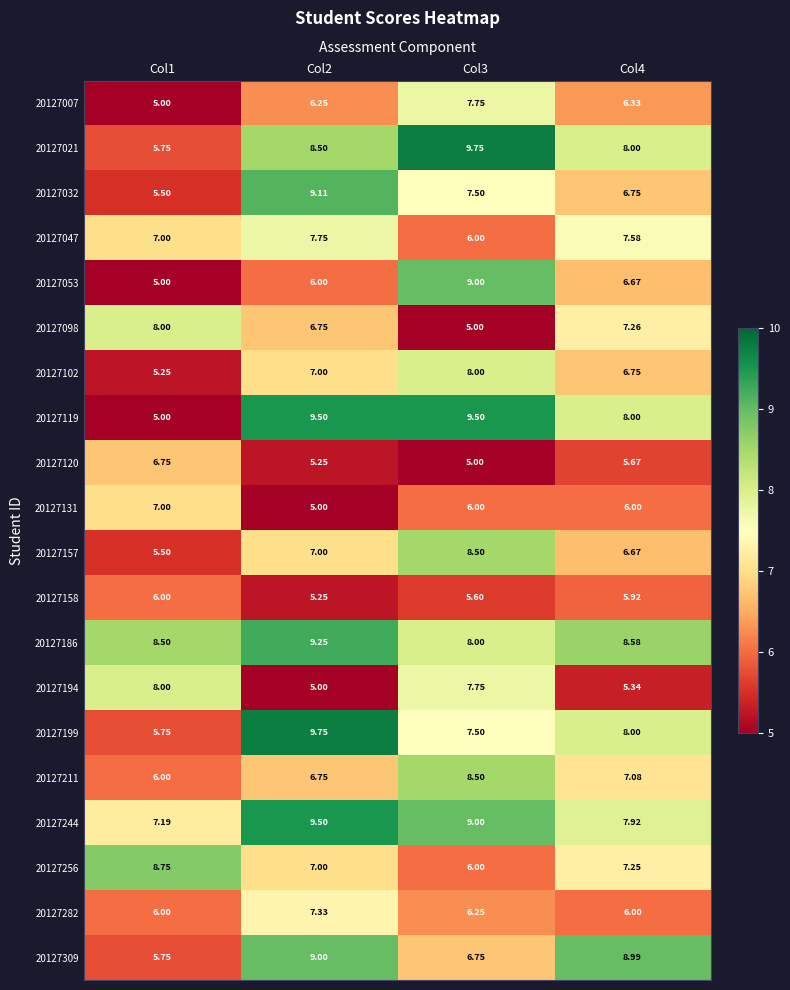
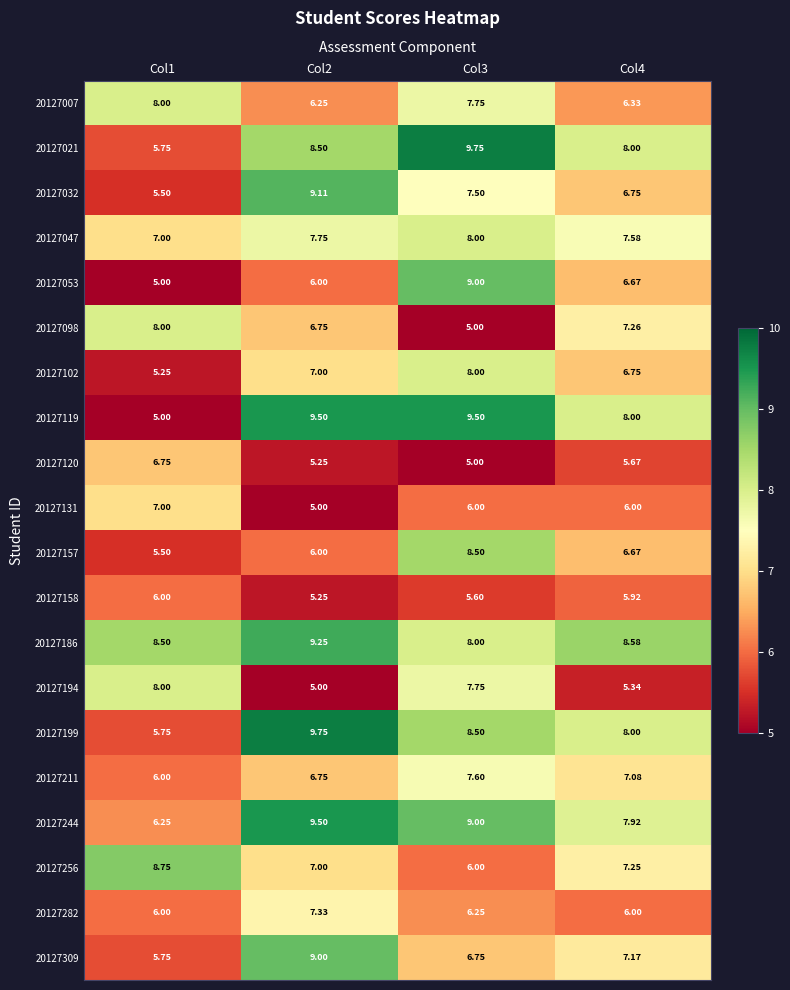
  {
    "20127007": {
-     "Col1": 5.00,
+     "Col1": 8.00,
      "Col2": 6.25,
      "Col3": 7.75,
      "Col4": 6.33
    },
    "20127021": {
      "Col1": 5.75,
      "Col2": 8.50,
      "Col3": 9.75,
      "Col4": 8.00
    },
    "20127032": {
      "Col1": 5.50,
      "Col2": 9.11,
      "Col3": 7.50,
      "Col4": 6.75
    },
    "20127047": {
      "Col1": 7.00,
      "Col2": 7.75,
-     "Col3": 6.00,
+     "Col3": 8.00,
      "Col4": 7.58
    },
    "20127053": {
      "Col1": 5.00,
      "Col2": 6.00,
      "Col3": 9.00,
      "Col4": 6.67
    },
    "20127098": {
      "Col1": 8.00,
      "Col2": 6.75,
      "Col3": 5.00,
      "Col4": 7.26
    },
    "20127102": {
      "Col1": 5.25,
      "Col2": 7.00,
      "Col3": 8.00,
      "Col4": 6.75
    },
    "20127119": {
      "Col1": 5.00,
      "Col2": 9.50,
      "Col3": 9.50,
      "Col4": 8.00
    },
    "20127120": {
      "Col1": 6.75,
      "Col2": 5.25,
      "Col3": 5.00,
      "Col4": 5.67
    },
    "20127131": {
      "Col1": 7.00,
      "Col2": 5.00,
      "Col3": 6.00,
      "Col4": 6.00
    },
    "20127157": {
      "Col1": 5.50,
-     "Col2": 7.00,
+     "Col2": 6.00,
      "Col3": 8.50,
      "Col4": 6.67
    },
    "20127158": {
      "Col1": 6.00,
      "Col2": 5.25,
      "Col3": 5.60,
      "Col4": 5.92
    },
    "20127186": {
      "Col1": 8.50,
      "Col2": 9.25,
      "Col3": 8.00,
      "Col4": 8.58
    },
    "20127194": {
      "Col1": 8.00,
      "Col2": 5.00,
      "Col3": 7.75,
      "Col4": 5.34
    },
    "20127199": {
      "Col1": 5.75,
      "Col2": 9.75,
-     "Col3": 7.50,
+     "Col3": 8.50,
      "Col4": 8.00
    },
    "20127211": {
      "Col1": 6.00,
      "Col2": 6.75,
-     "Col3": 8.50,
+     "Col3": 7.60,
      "Col4": 7.08
    },
    "20127244": {
-     "Col1": 7.19,
+     "Col1": 6.25,
      "Col2": 9.50,
      "Col3": 9.00,
      "Col4": 7.92
    },
    "20127256": {
      "Col1": 8.75,
      "Col2": 7.00,
      "Col3": 6.00,
      "Col4": 7.25
    },
    "20127282": {
      "Col1": 6.00,
      "Col2": 7.33,
      "Col3": 6.25,
      "Col4": 6.00
    },
    "20127309": {
      "Col1": 5.75,
      "Col2": 9.00,
      "Col3": 6.75,
-     "Col4": 8.99
+     "Col4": 7.17
    }
  }
